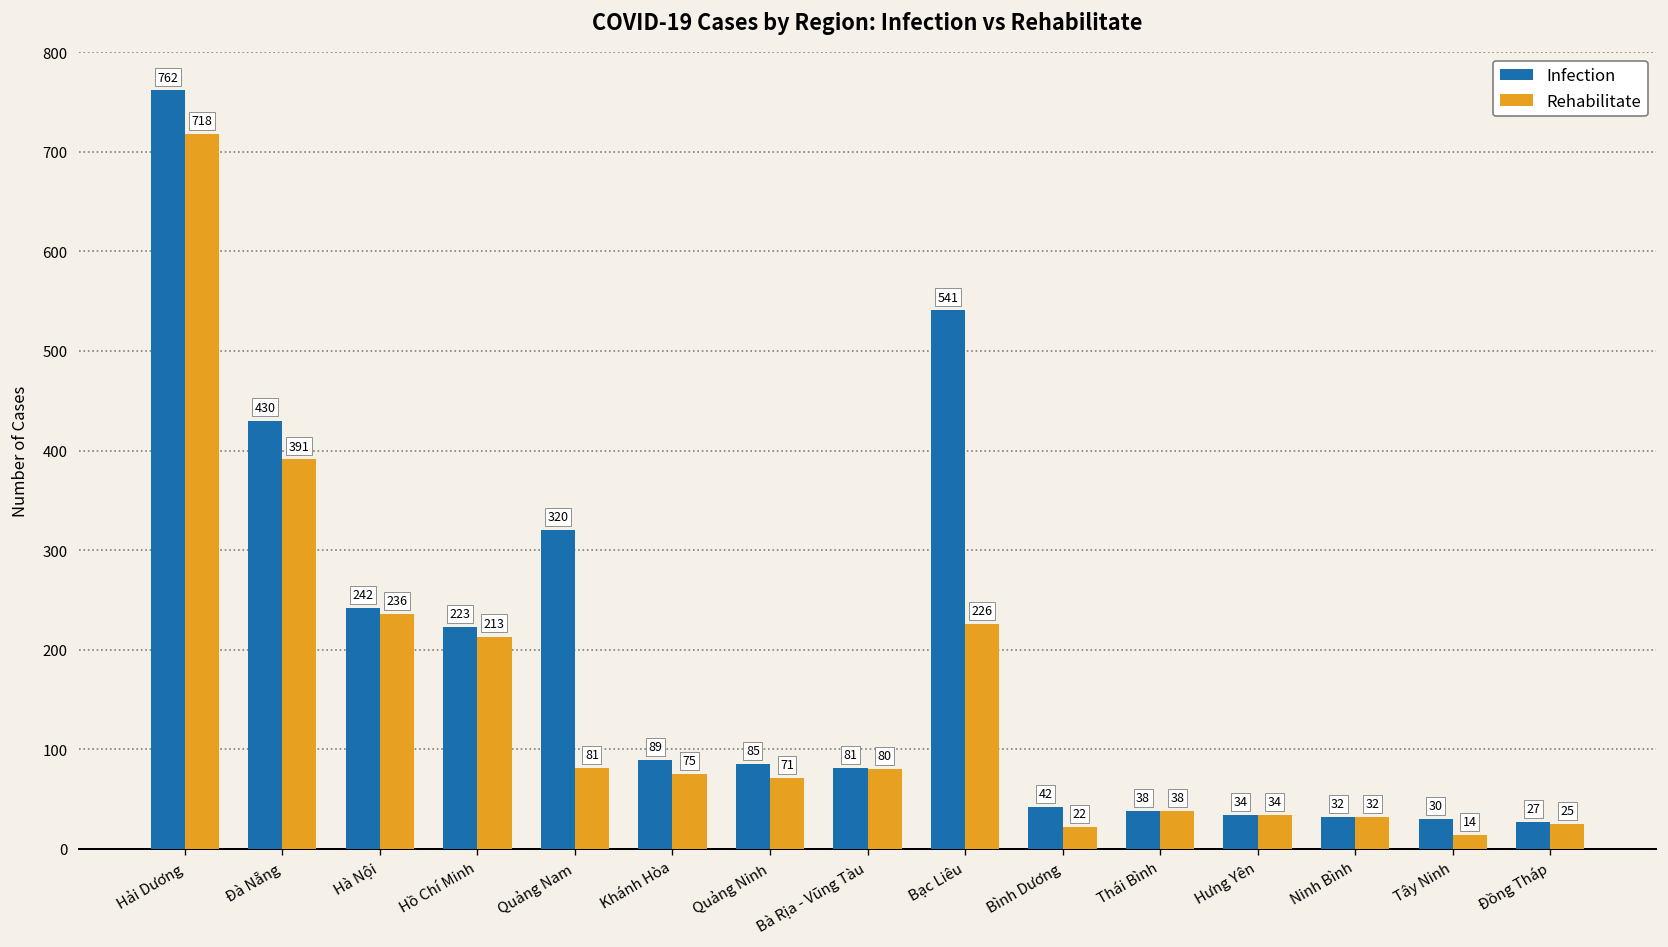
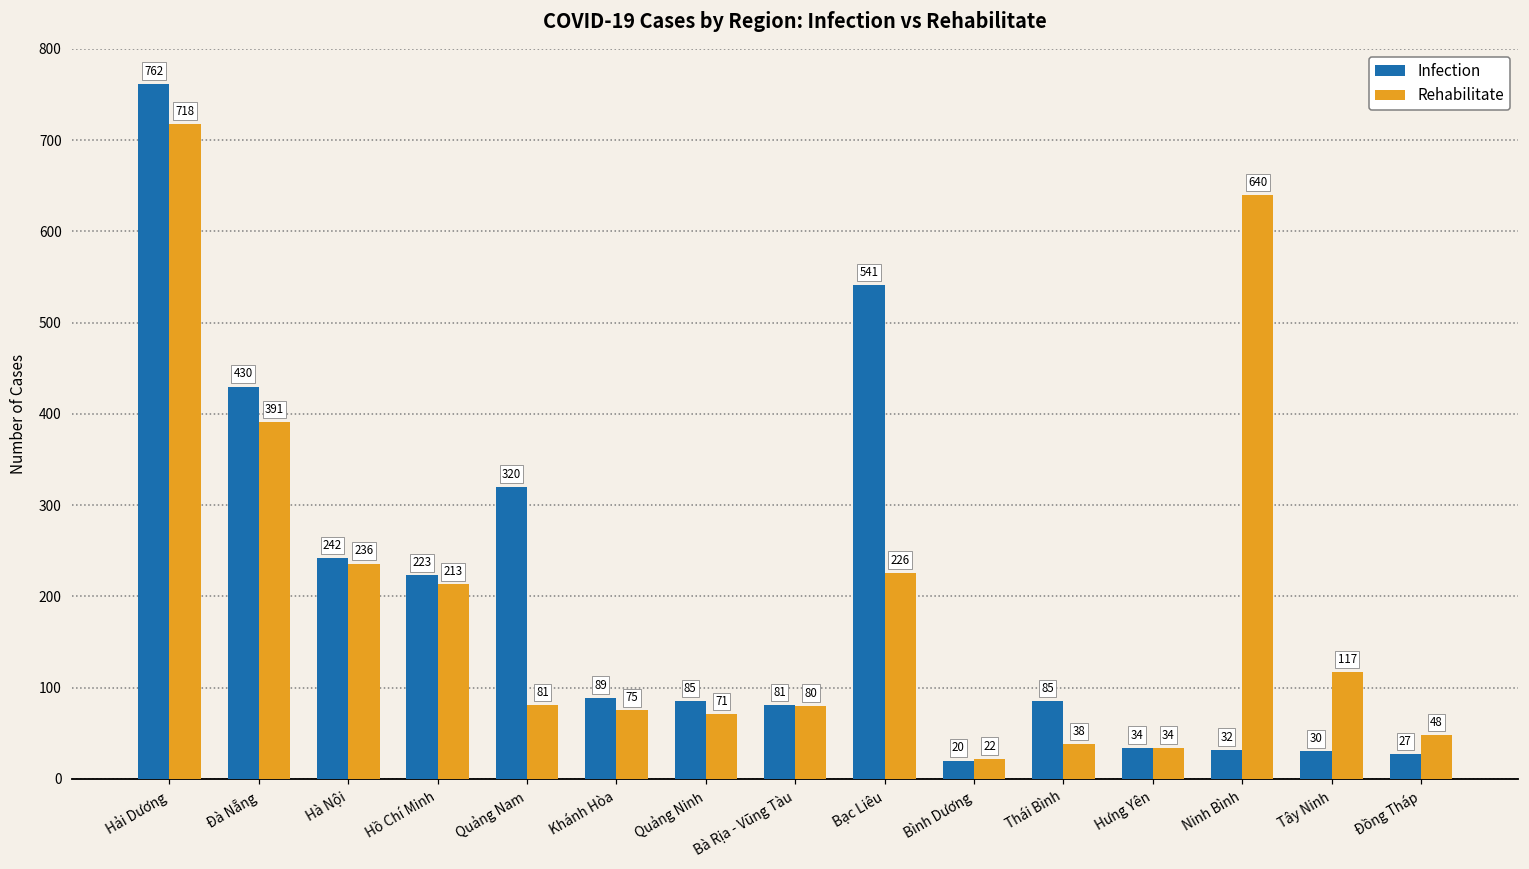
  {
    "Infection": {
-     "Bình Dương": 42,
-     "Thái Bình": 38
+     "Bình Dương": 20,
+     "Thái Bình": 85
    },
    "Rehabilitate": {
-     "Ninh Bình": 32,
-     "Tây Ninh": 14,
-     "Đồng Tháp": 25
+     "Ninh Bình": 640,
+     "Tây Ninh": 117,
+     "Đồng Tháp": 48
    }
  }
